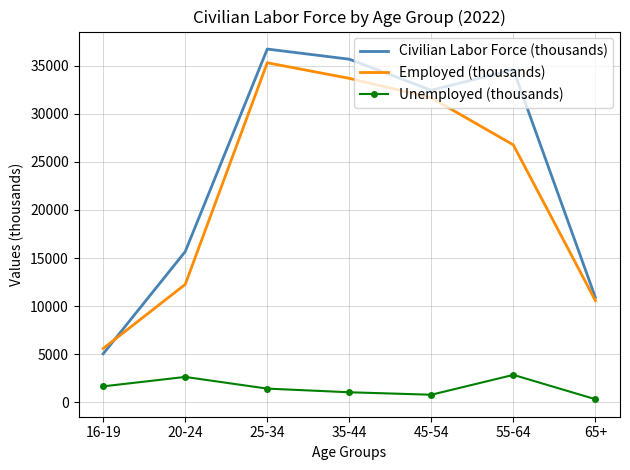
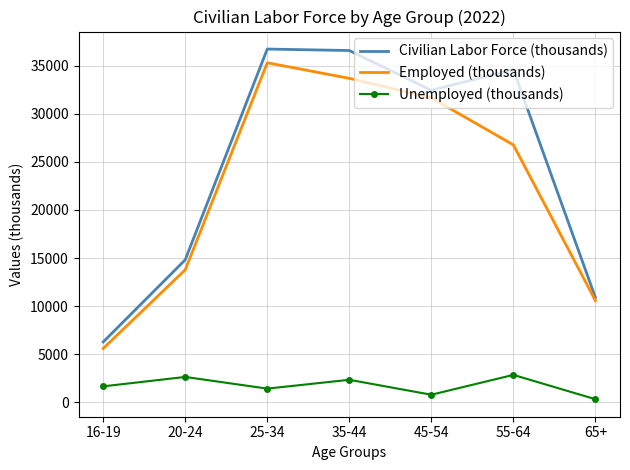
  {
    "Civilian Labor Force (thousands)": {
-     "16-19": 5000,
-     "20-24": 16000,
+     "16-19": 6000,
+     "20-24": 15000,
      "25-34": 37000,
-     "35-44": 36000,
+     "35-44": 37000,
      "65+": 11000
    },
    "Employed (thousands)": {
      "16-19": 6000,
-     "20-24": 12000,
+     "20-24": 14000,
      "25-34": 35000,
      "35-44": 34000,
      "55-64": 27000,
      "65+": 11000
    },
    "Unemployed (thousands)": {
      "16-19": 2000,
      "20-24": 3000,
      "25-34": 1000,
-     "35-44": 1000,
+     "35-44": 2000,
      "45-54": 1000,
      "55-64": 3000,
      "65+": 0
    }
  }
